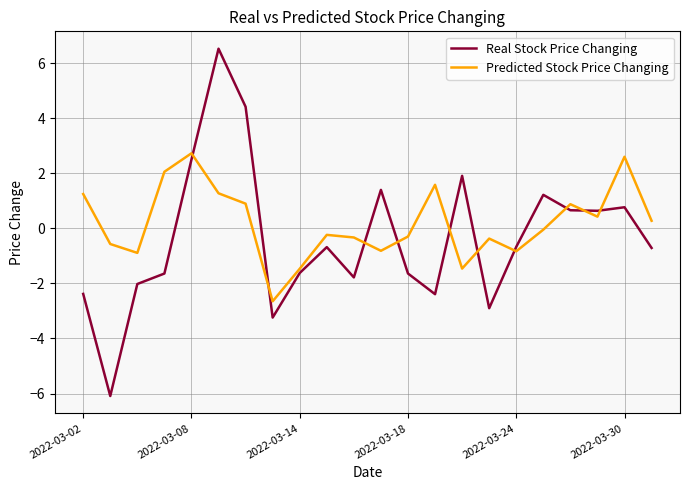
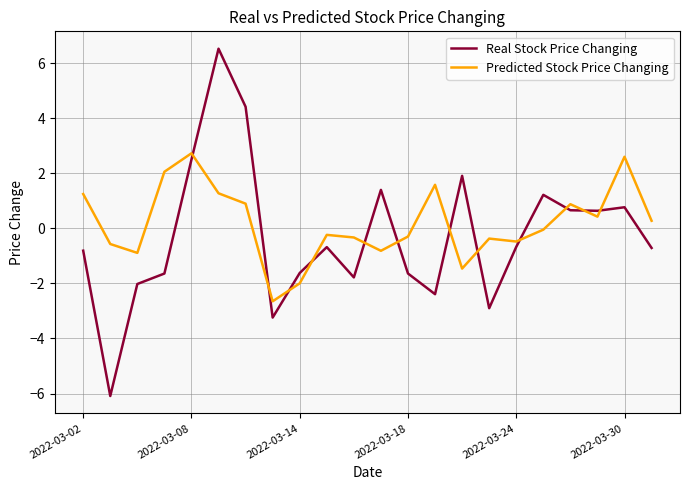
  {
    "Real Stock Price Changing": {
-     "2022-03-02": -2.4,
+     "2022-03-02": -0.8,
      "2022-03-08": 2.5,
      "2022-03-14": -1.6,
      "2022-03-18": -1.6,
      "2022-03-24": -0.7,
      "2022-03-30": 0.8
    },
    "Predicted Stock Price Changing": {
      "2022-03-02": 1.2,
      "2022-03-08": 2.7,
-     "2022-03-14": -1.5,
+     "2022-03-14": -2.0,
      "2022-03-18": -0.3,
-     "2022-03-24": -0.8,
+     "2022-03-24": -0.5,
      "2022-03-30": 2.6
    }
  }
